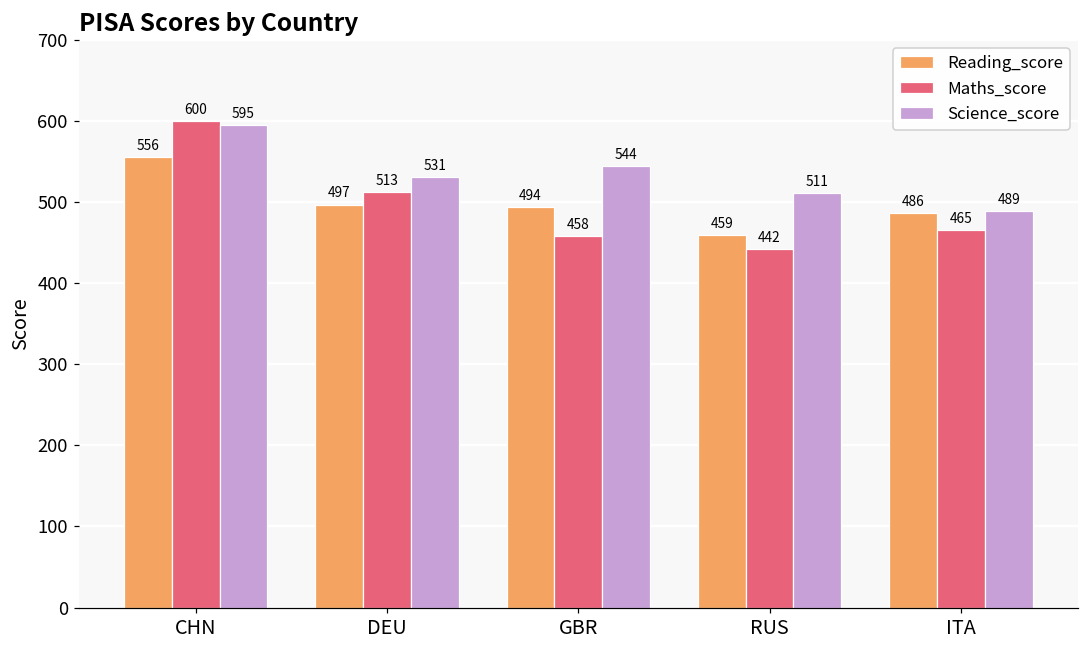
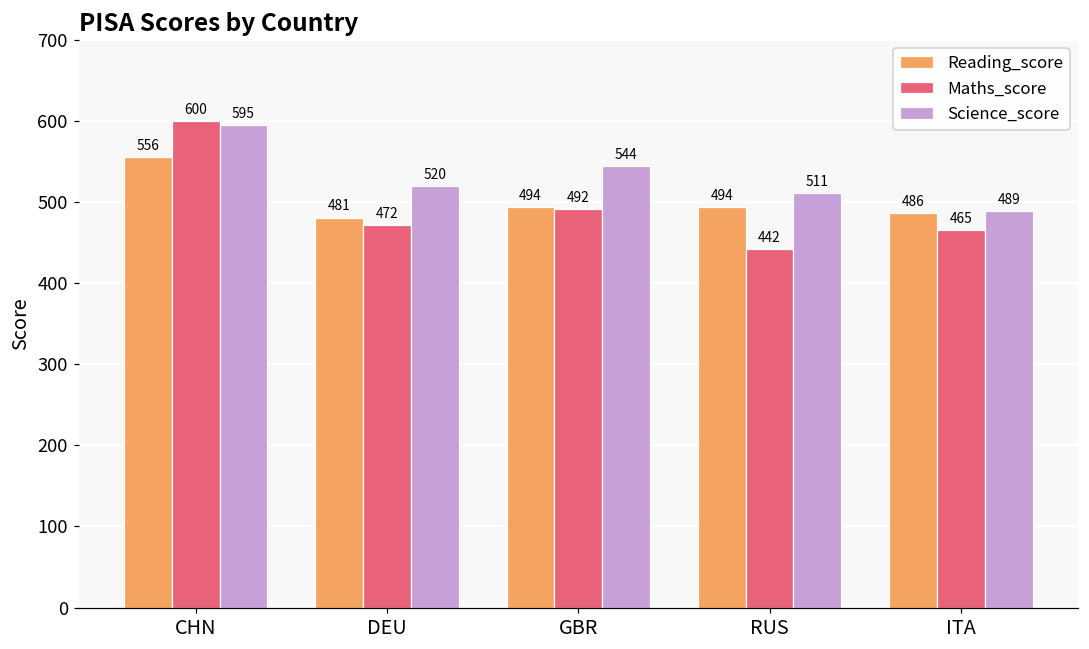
  {
    "Reading_score": {
      "CHN": 556,
-     "DEU": 497,
+     "DEU": 481,
      "GBR": 494,
-     "RUS": 459,
+     "RUS": 494,
      "ITA": 486
    },
    "Maths_score": {
      "CHN": 600,
-     "DEU": 513,
-     "GBR": 458,
+     "DEU": 472,
+     "GBR": 492,
      "RUS": 442,
      "ITA": 465
    },
    "Science_score": {
      "CHN": 595,
-     "DEU": 531,
+     "DEU": 520,
      "GBR": 544,
      "RUS": 511,
      "ITA": 489
    }
  }
